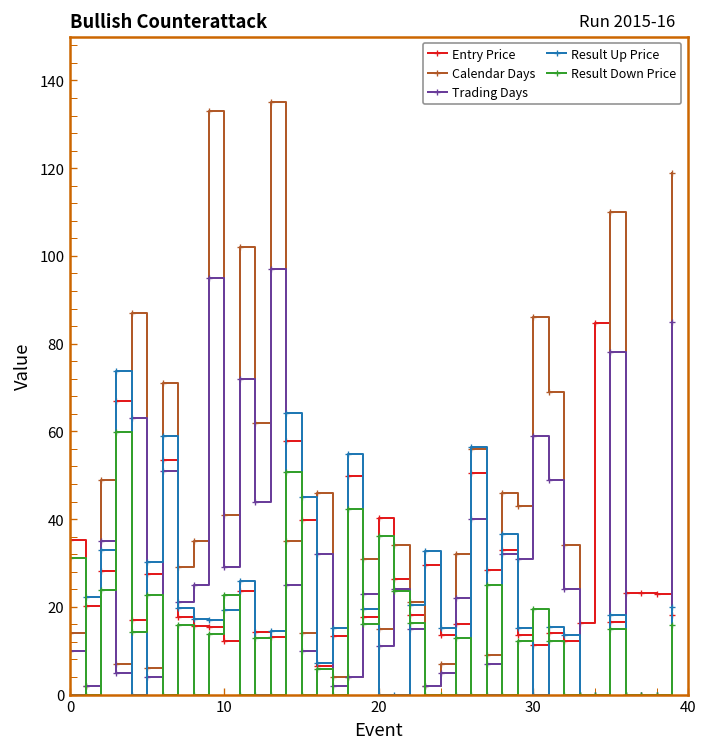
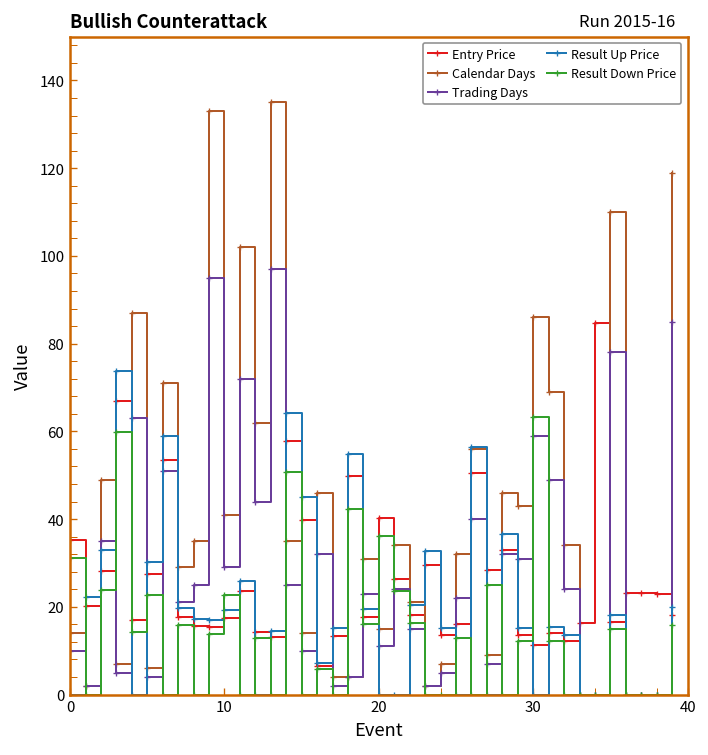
  {
    "Entry Price": {
      "0": 35,
-     "10": 12,
+     "10": 17,
      "20": 40,
      "30": 11
    },
    "Calendar Days": {
      "0": 14,
      "10": 41,
      "20": 15,
      "30": 86
    },
    "Trading Days": {
      "0": 10,
      "10": 29,
      "20": 11,
      "30": 59
    },
    "Result Up Price": {
      "0": 0,
      "10": 19,
      "20": 0,
      "30": 0
    },
    "Result Down Price": {
      "0": 31,
      "10": 23,
      "20": 36,
-     "30": 20
+     "30": 63
    }
  }
